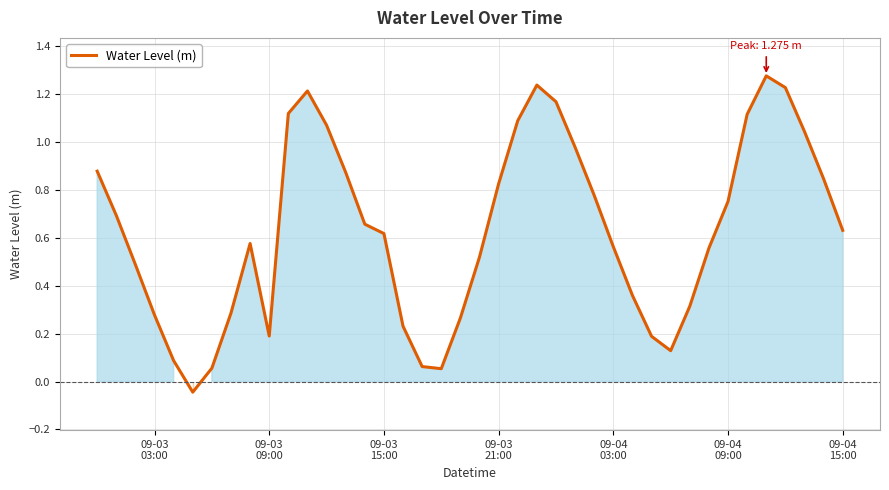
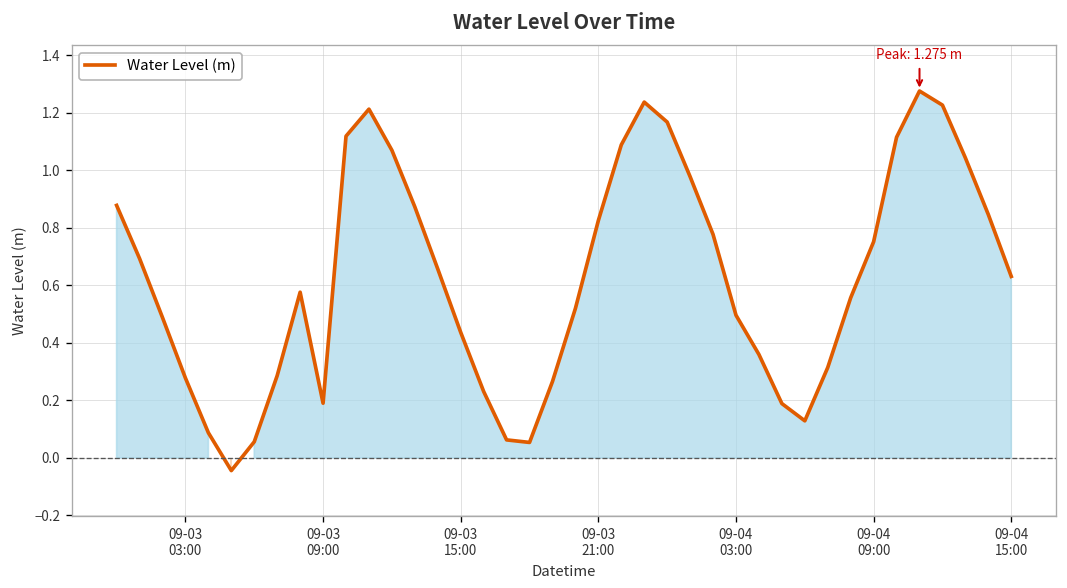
  {
    "09-03 03:00": 0.28,
    "09-03 09:00": 0.19,
-   "09-03 15:00": 0.62,
+   "09-03 15:00": 0.44,
    "09-03 21:00": 0.82,
-   "09-04 03:00": 0.56,
+   "09-04 03:00": 0.50,
    "09-04 09:00": 0.75,
    "09-04 15:00": 0.63
  }
